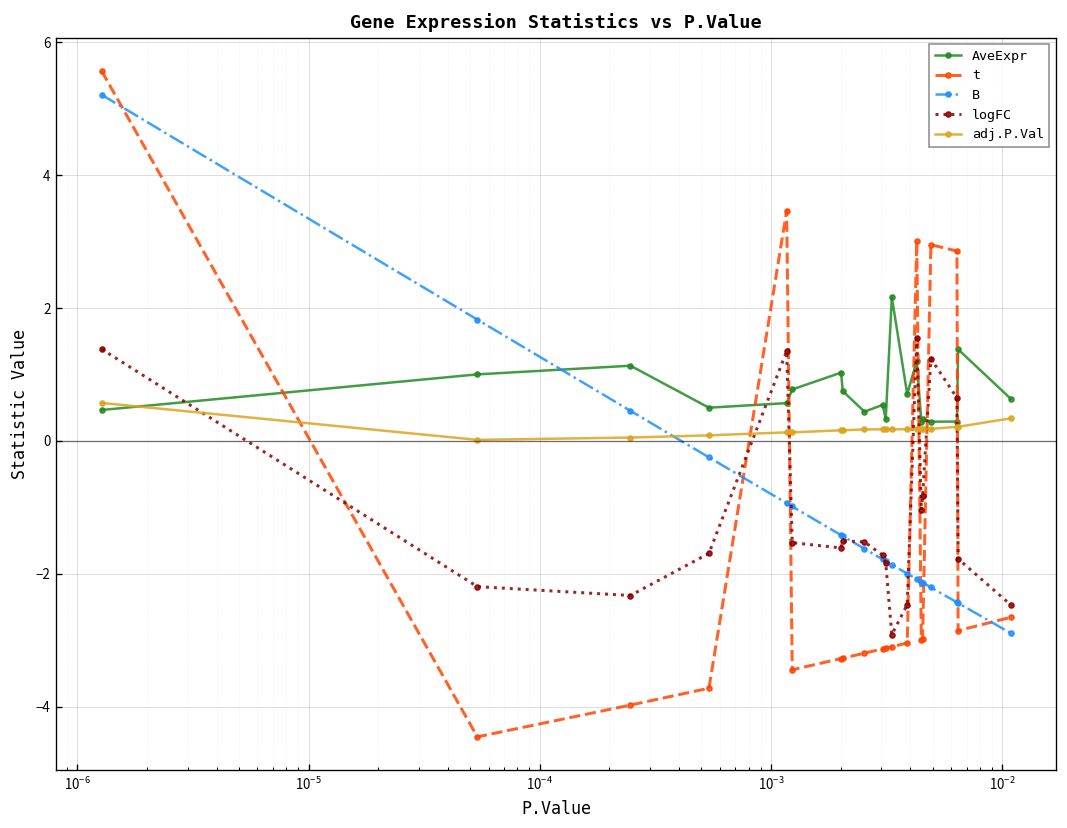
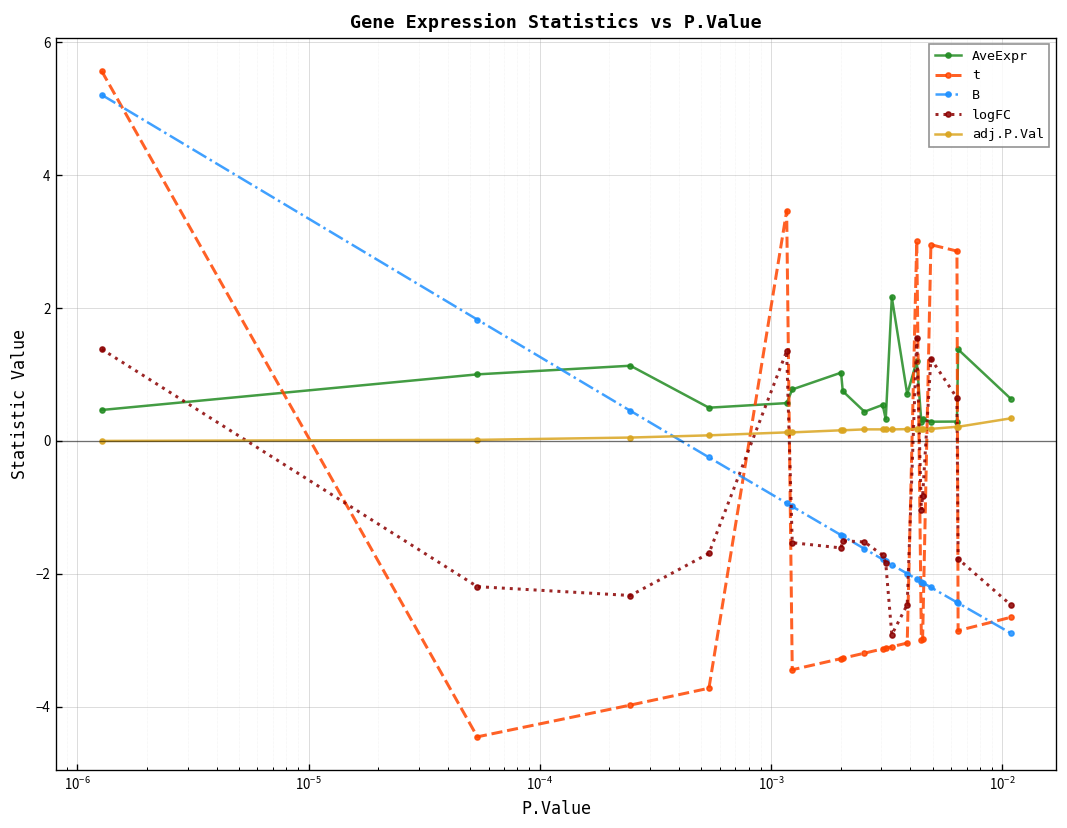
  {
    "AveExpr": {
      "10^-6": 0.5
    },
    "t": {
      "10^-6": 5.6
    },
    "B": {
      "10^-6": 5.2
    },
    "logFC": {
      "10^-6": 1.4
    },
    "adj.P.Val": {
-     "10^-6": 0.6
+     "10^-6": 0.0
    }
  }
